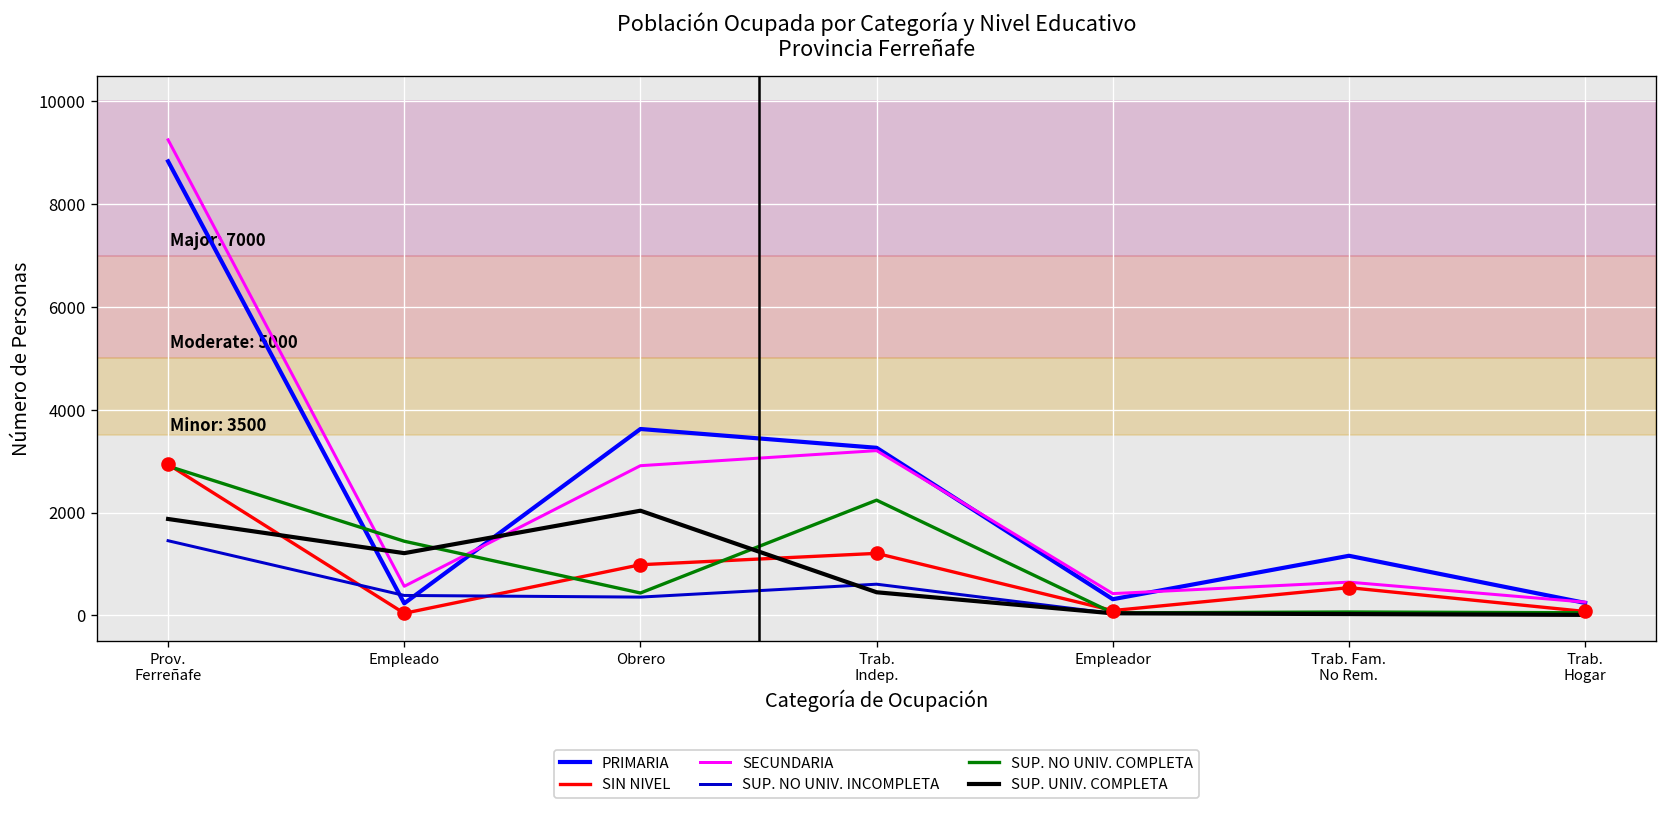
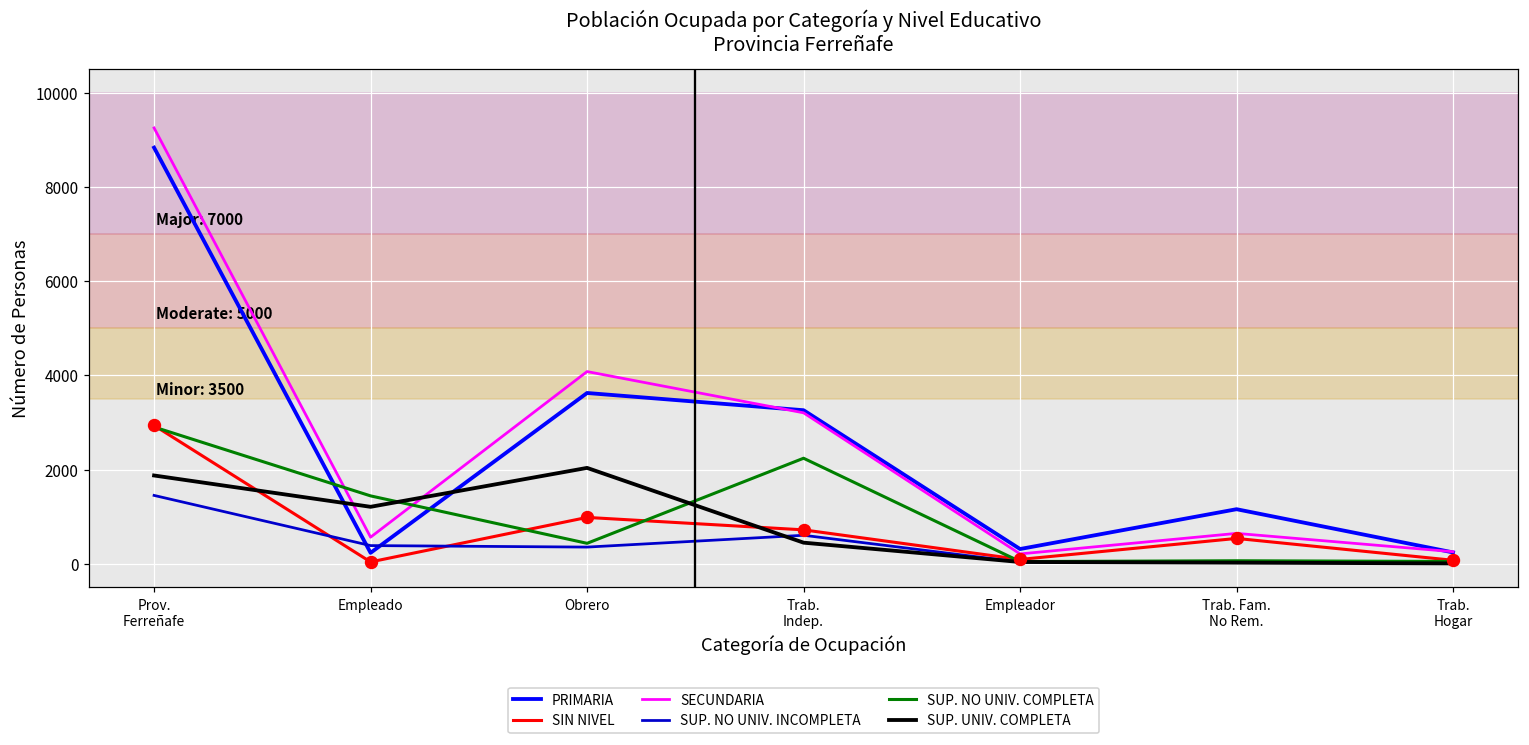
  {
    "SIN NIVEL": {
      "Empleado": 0,
      "Obrero": 1000,
-     "Trab. Indep.": 1200,
+     "Trab. Indep.": 700,
      "Trab. Fam. No Rem.": 500
    },
    "SECUNDARIA": {
      "Prov. Ferreñafe": 9300,
      "Empleado": 600,
-     "Obrero": 2900,
-     "Empleador": 400,
+     "Obrero": 4100,
+     "Empleador": 200,
      "Trab. Fam. No Rem.": 600
    },
    "SUP. NO UNIV. COMPLETA": {
      "Empleado": 1400,
      "Obrero": 400,
      "Trab. Indep.": 2200
    },
    "SUP. UNIV. COMPLETA": {
      "Prov. Ferreñafe": 1900,
      "Empleado": 1200,
      "Obrero": 2000,
      "Trab. Indep.": 400
    }
  }
